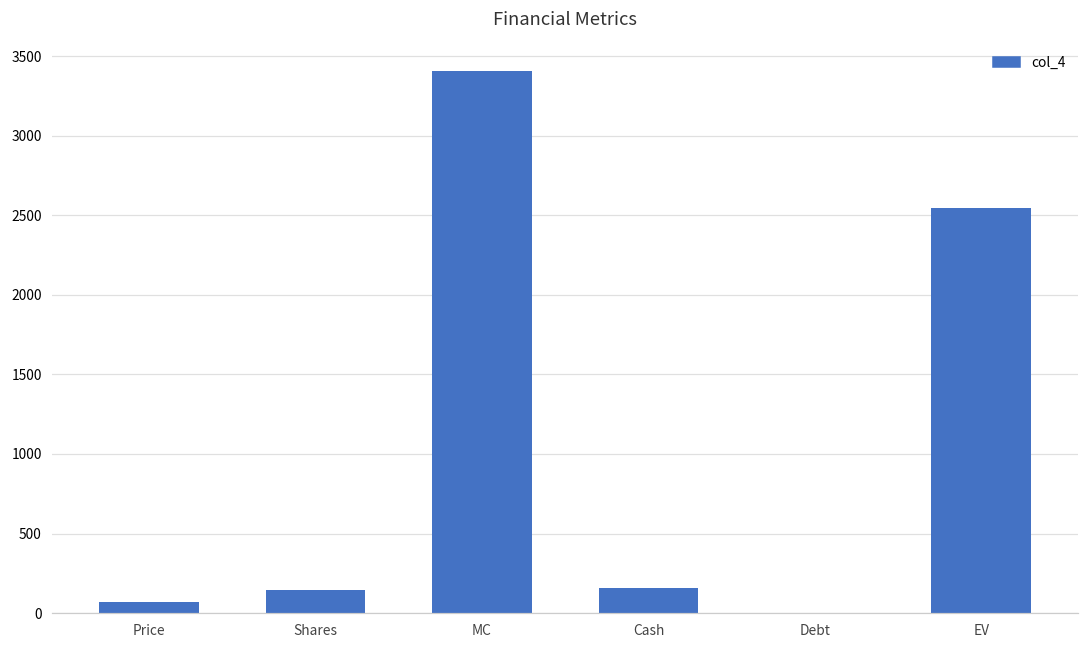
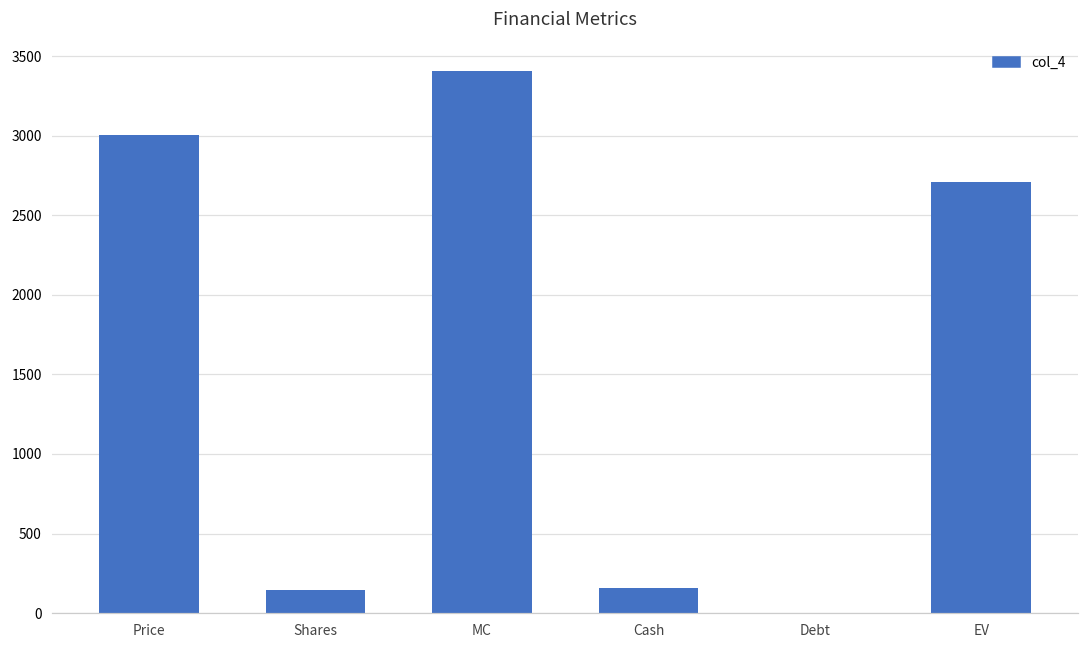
  {
-   "Price": 70,
+   "Price": 3010,
    "Shares": 140,
    "MC": 3410,
    "Cash": 150,
    "Debt": 0,
-   "EV": 2550
+   "EV": 2710
  }
